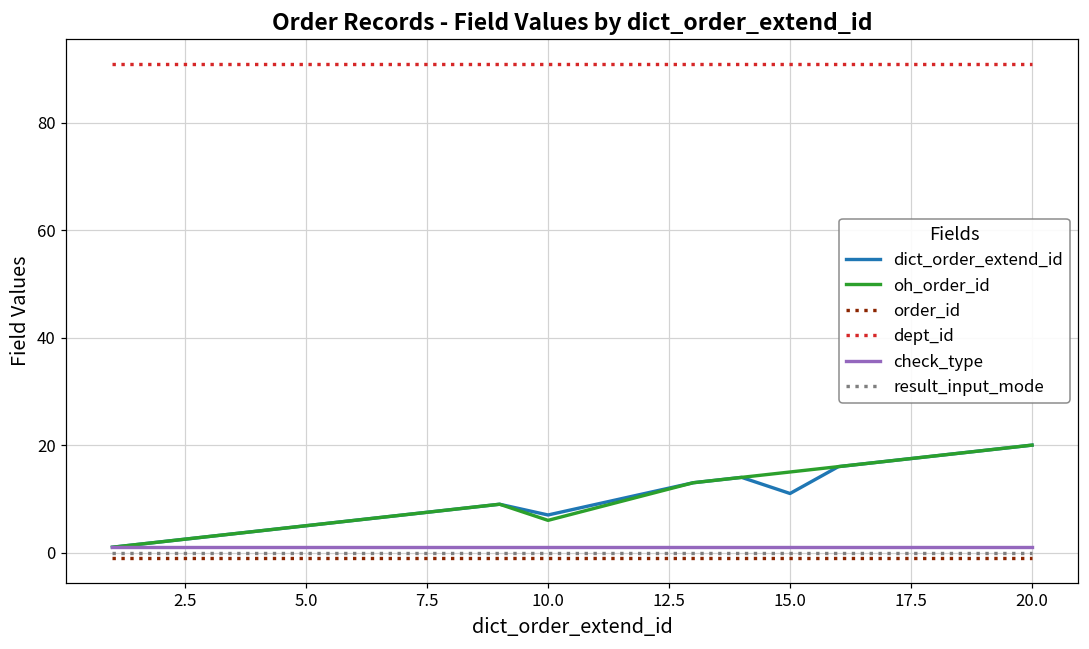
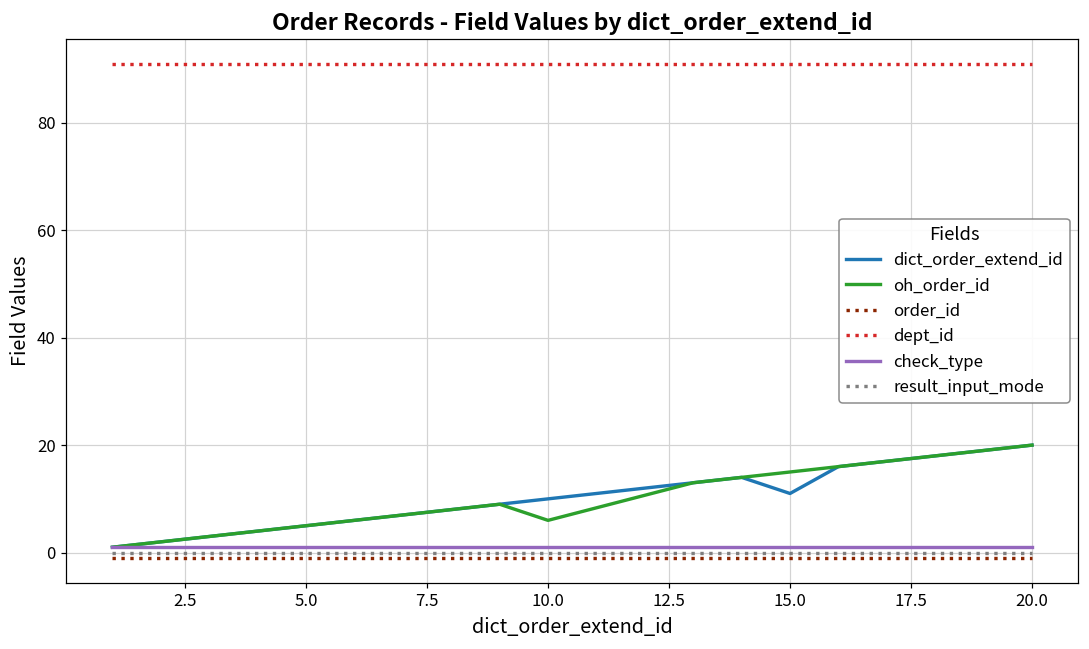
  {
    "dict_order_extend_id": {
-     "10.0": 7,
+     "10.0": 10,
      "15.0": 11
    },
    "oh_order_id": {
      "10.0": 6,
      "15.0": 15
    },
    "order_id": {
      "5.0": -1,
      "10.0": -1,
      "15.0": -1,
      "20.0": -1
    },
    "dept_id": {
      "5.0": 91,
      "10.0": 91,
      "15.0": 91,
      "20.0": 91
    },
    "check_type": {
      "5.0": 1,
      "10.0": 1,
      "15.0": 1,
      "20.0": 1
    },
    "result_input_mode": {
      "5.0": 0,
      "10.0": 0,
      "15.0": 0,
      "20.0": 0
    }
  }
